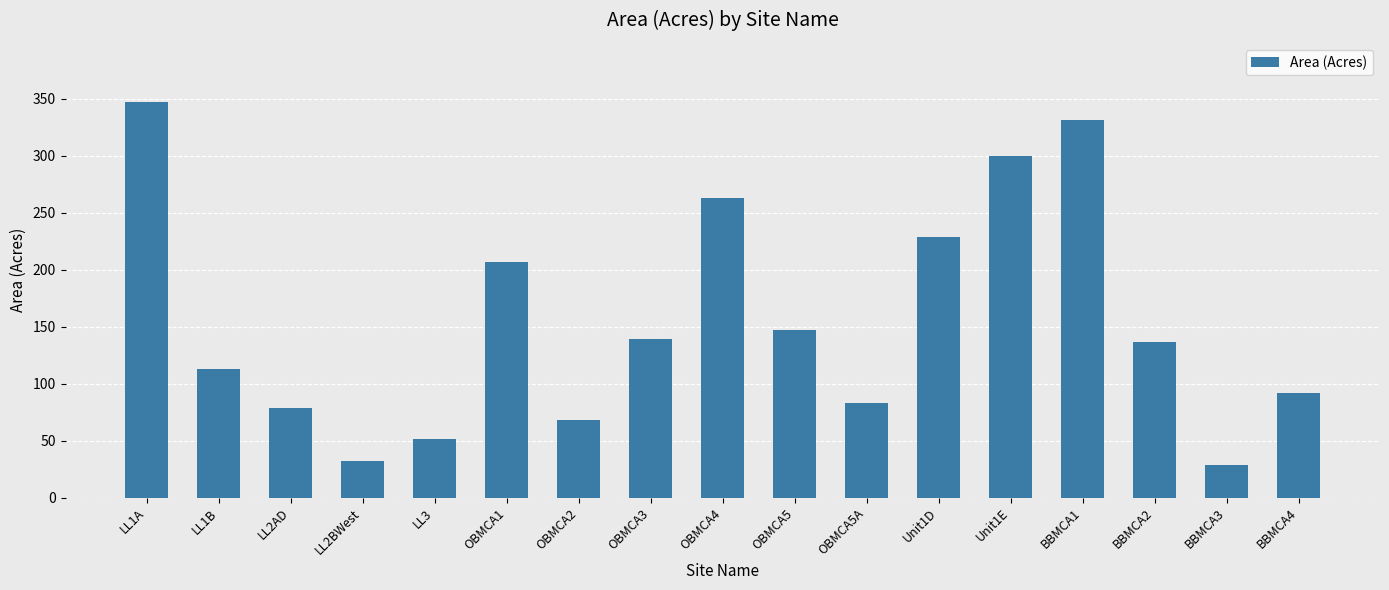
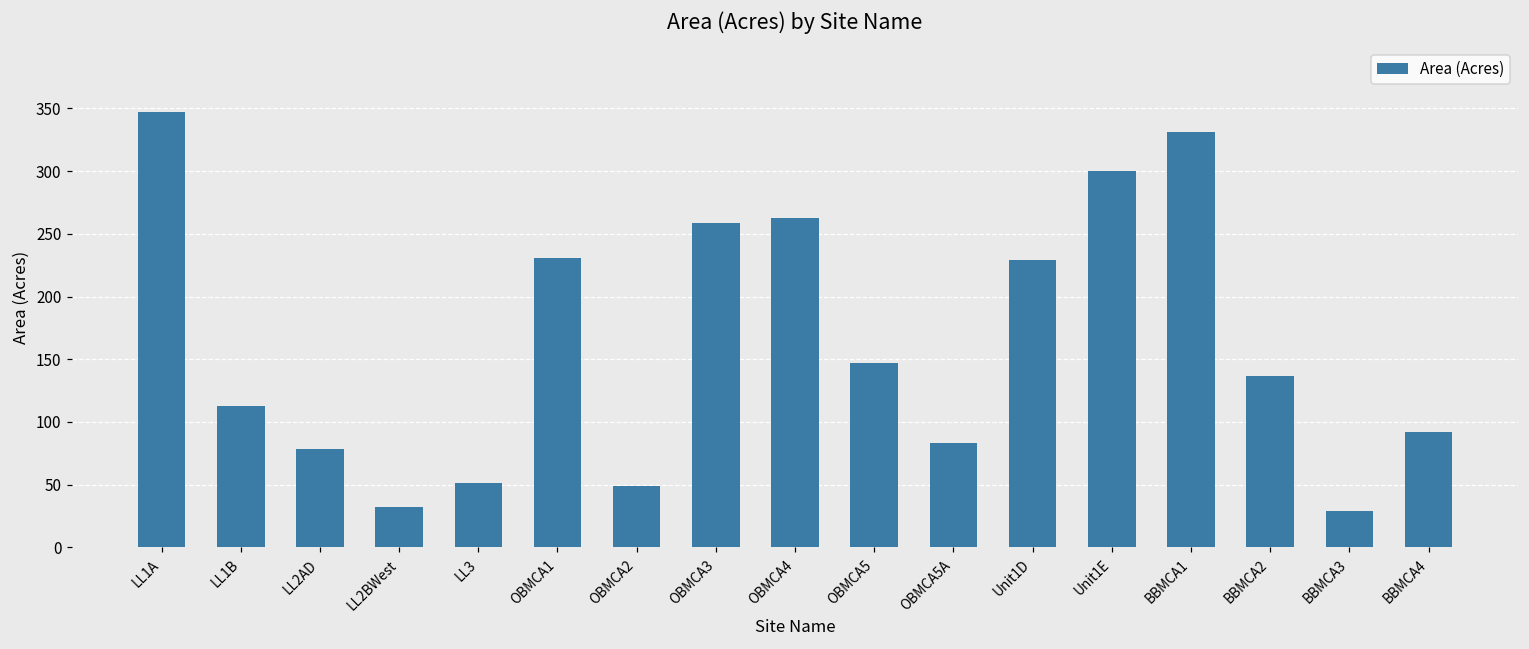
  {
    "LL1A": 347,
    "LL1B": 113,
    "LL2AD": 78,
    "LL2BWest": 32,
    "LL3": 52,
-   "OBMCA1": 207,
-   "OBMCA2": 68,
-   "OBMCA3": 139,
+   "OBMCA1": 230,
+   "OBMCA2": 49,
+   "OBMCA3": 259,
    "OBMCA4": 263,
    "OBMCA5": 147,
    "OBMCA5A": 83,
    "Unit1D": 229,
    "Unit1E": 300,
    "BBMCA1": 331,
    "BBMCA2": 137,
    "BBMCA3": 29,
    "BBMCA4": 92
  }
